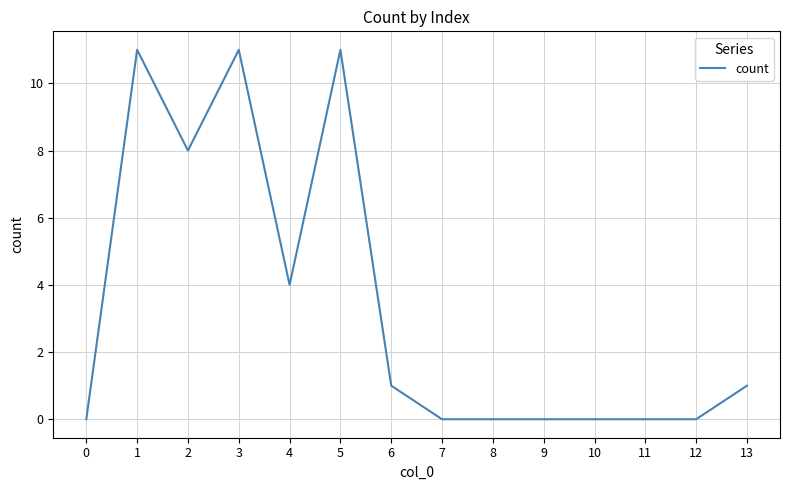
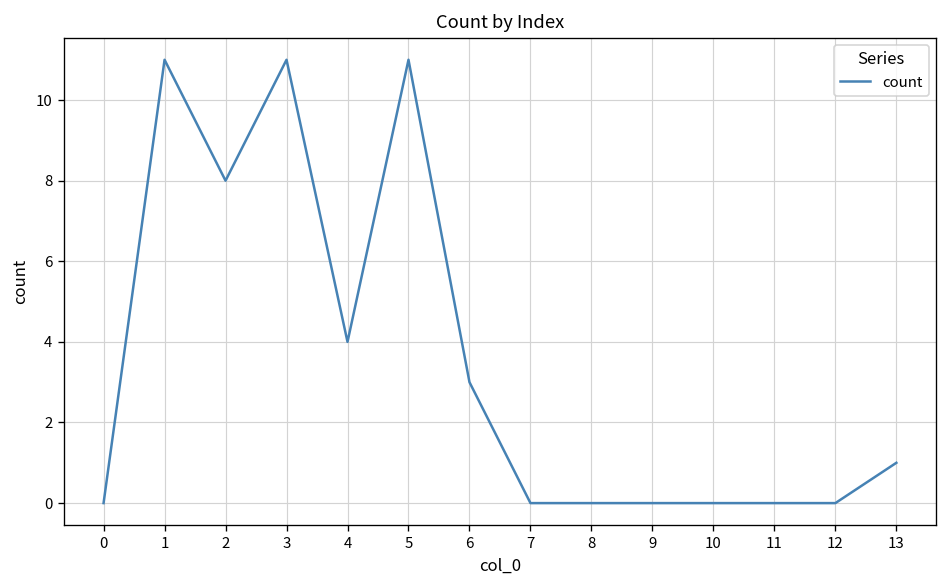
  {
    "0": 0,
    "1": 11,
    "2": 8,
    "3": 11,
    "4": 4,
    "5": 11,
-   "6": 1,
+   "6": 3,
    "7": 0,
    "8": 0,
    "9": 0,
    "10": 0,
    "11": 0,
    "12": 0,
    "13": 1
  }
